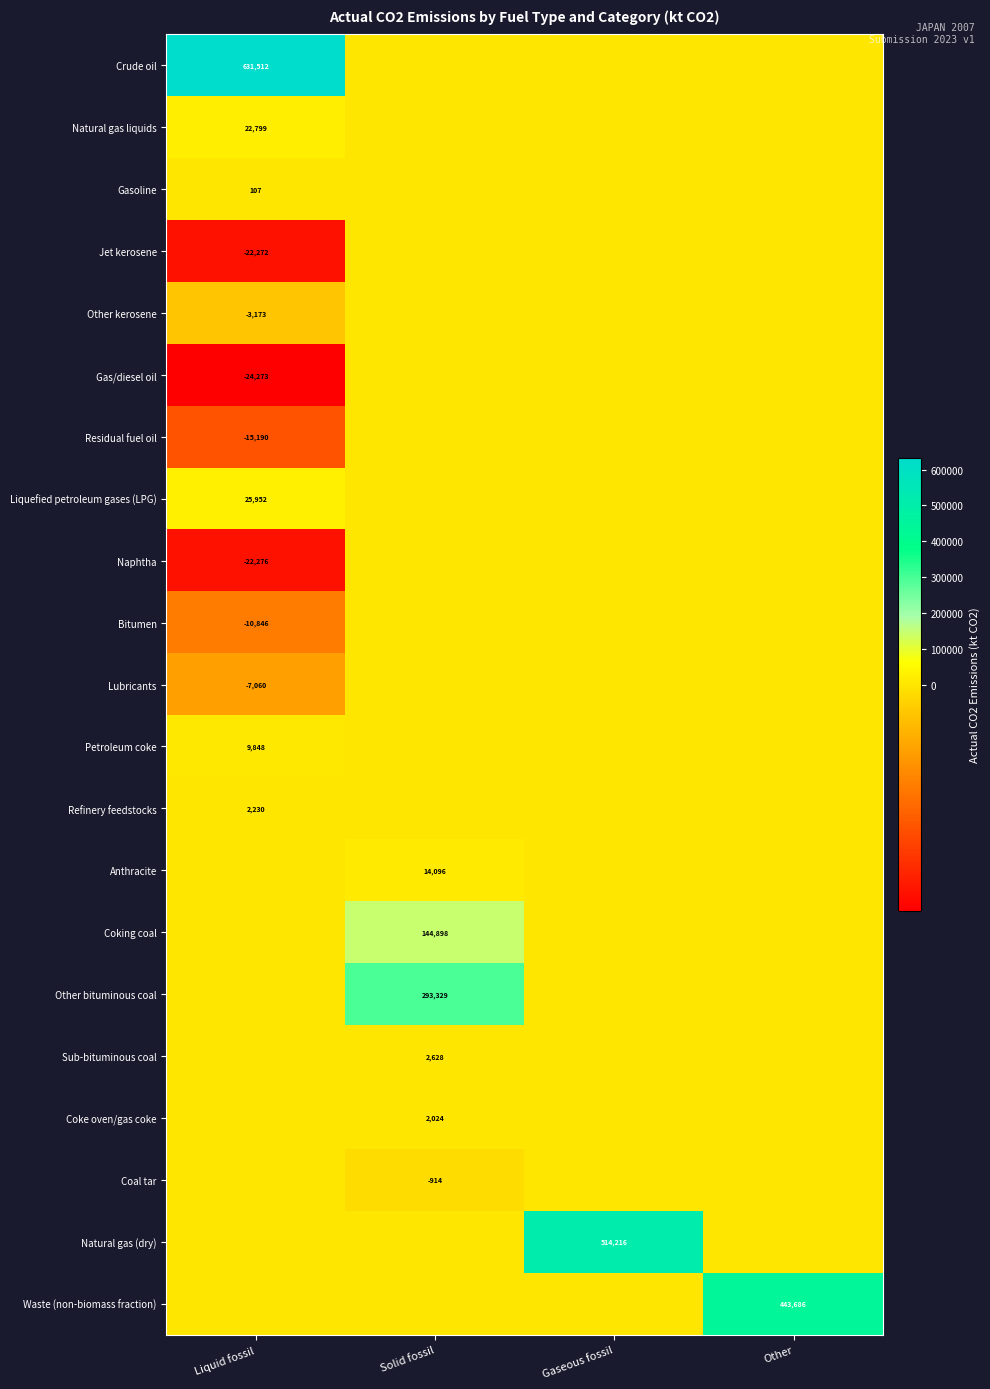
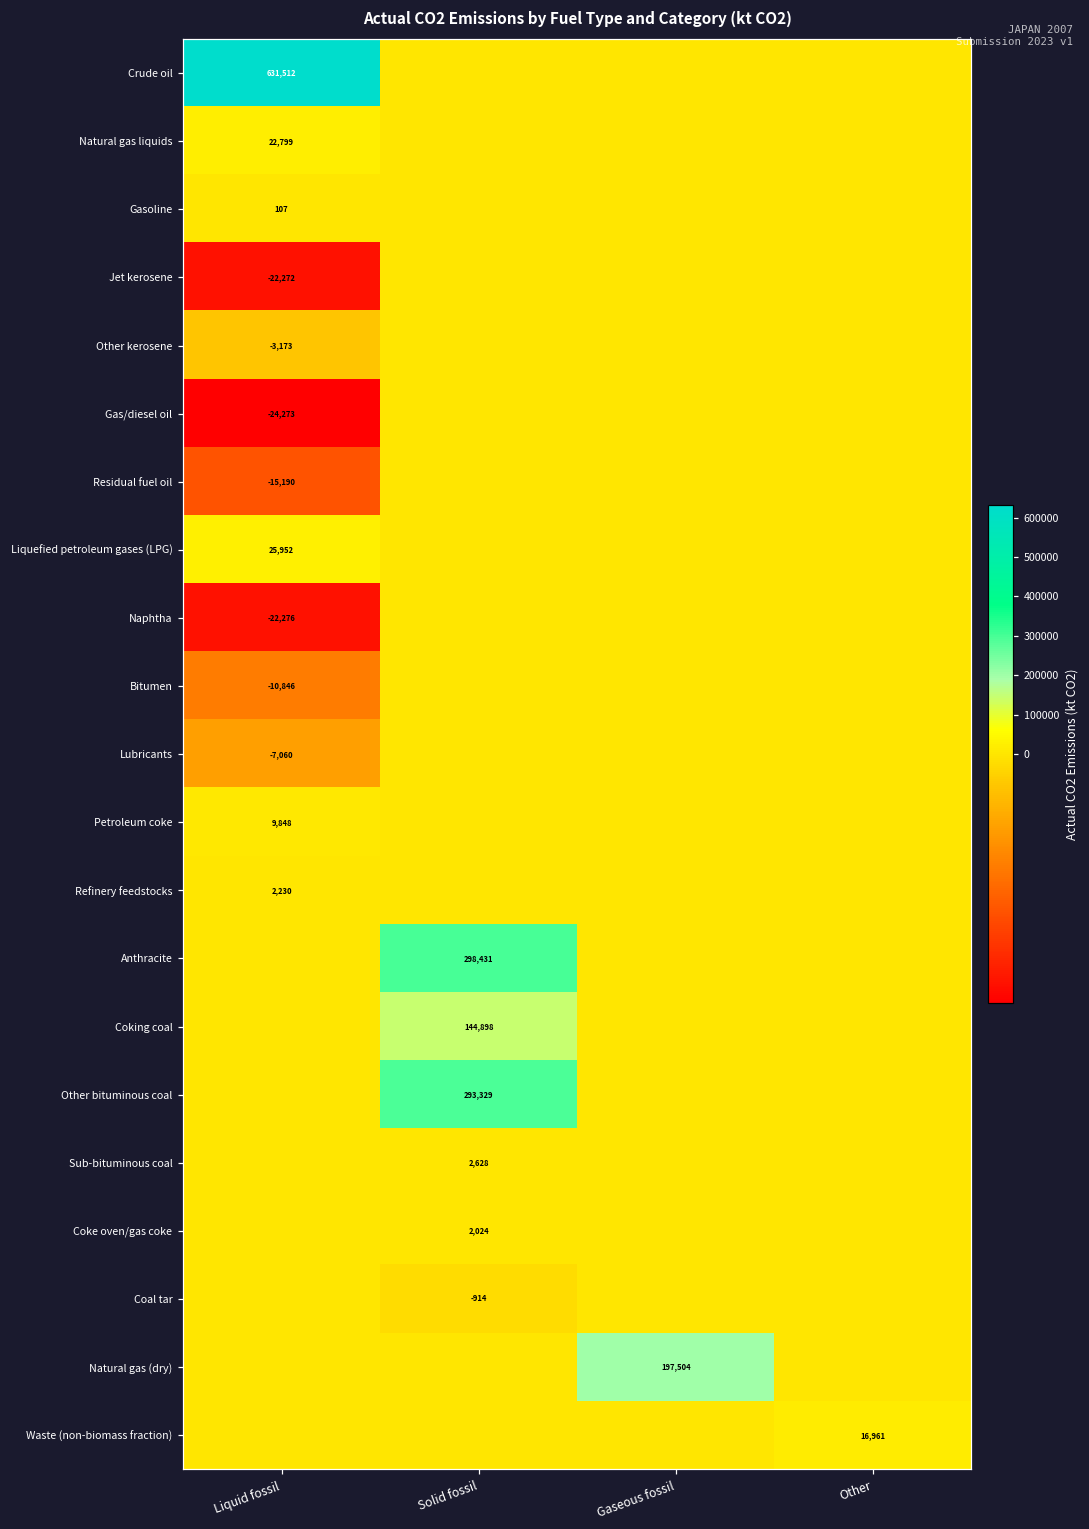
  {
    "Crude oil": {
      "Liquid fossil": "631,512"
    },
    "Natural gas liquids": {
      "Liquid fossil": "22,799"
    },
    "Gasoline": {
      "Liquid fossil": "107"
    },
    "Jet kerosene": {
      "Liquid fossil": "-22,272"
    },
    "Other kerosene": {
      "Liquid fossil": "-3,173"
    },
    "Gas/diesel oil": {
      "Liquid fossil": "-24,273"
    },
    "Residual fuel oil": {
      "Liquid fossil": "-15,190"
    },
    "Liquefied petroleum gases (LPG)": {
      "Liquid fossil": "25,952"
    },
    "Naphtha": {
      "Liquid fossil": "-22,276"
    },
    "Bitumen": {
      "Liquid fossil": "-10,846"
    },
    "Lubricants": {
      "Liquid fossil": "-7,060"
    },
    "Petroleum coke": {
      "Liquid fossil": "9,848"
    },
    "Refinery feedstocks": {
      "Liquid fossil": "2,230"
    },
    "Anthracite": {
-     "Solid fossil": "14,096"
+     "Solid fossil": "298,431"
    },
    "Coking coal": {
      "Solid fossil": "144,898"
    },
    "Other bituminous coal": {
      "Solid fossil": "293,329"
    },
    "Sub-bituminous coal": {
      "Solid fossil": "2,628"
    },
    "Coke oven/gas coke": {
      "Solid fossil": "2,024"
    },
    "Coal tar": {
      "Solid fossil": "-914"
    },
    "Natural gas (dry)": {
-     "Gaseous fossil": "514,216"
+     "Gaseous fossil": "197,504"
    },
    "Waste (non-biomass fraction)": {
-     "Other": "443,686"
+     "Other": "16,961"
    }
  }
